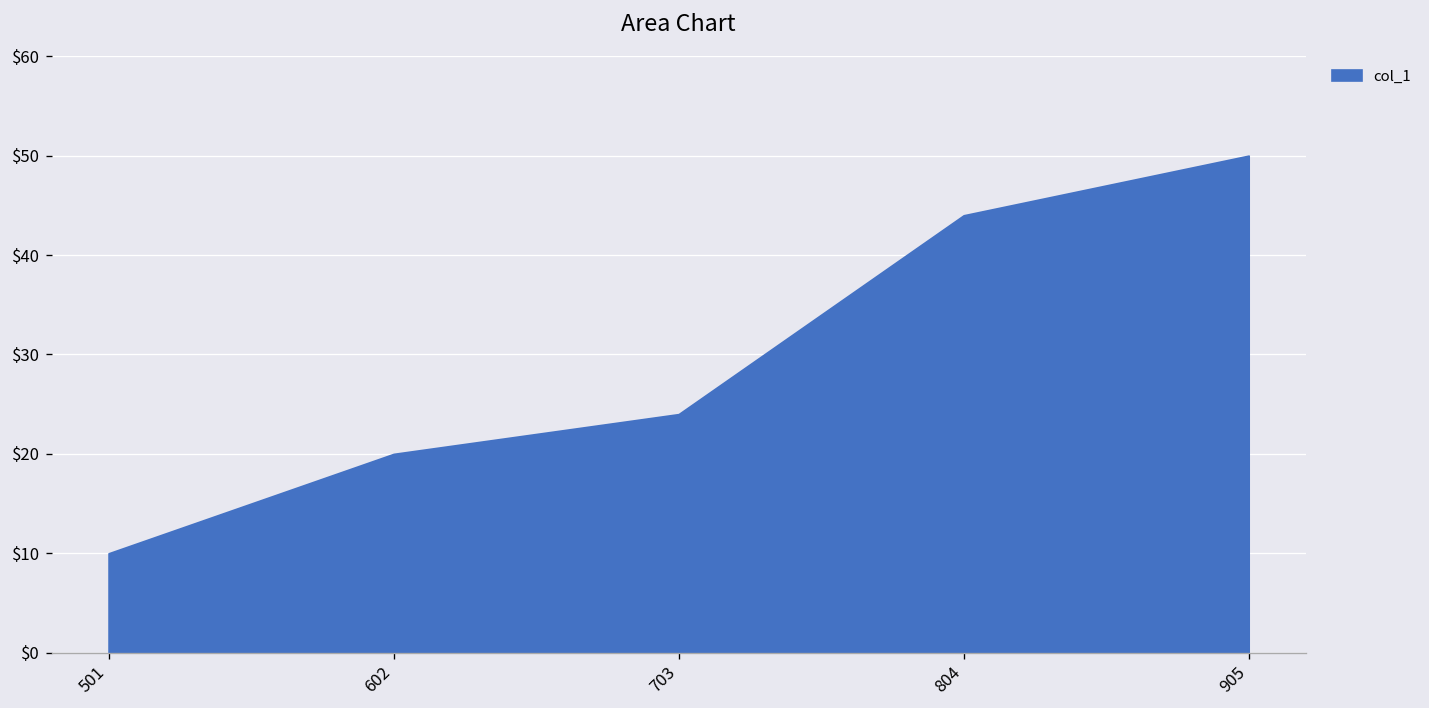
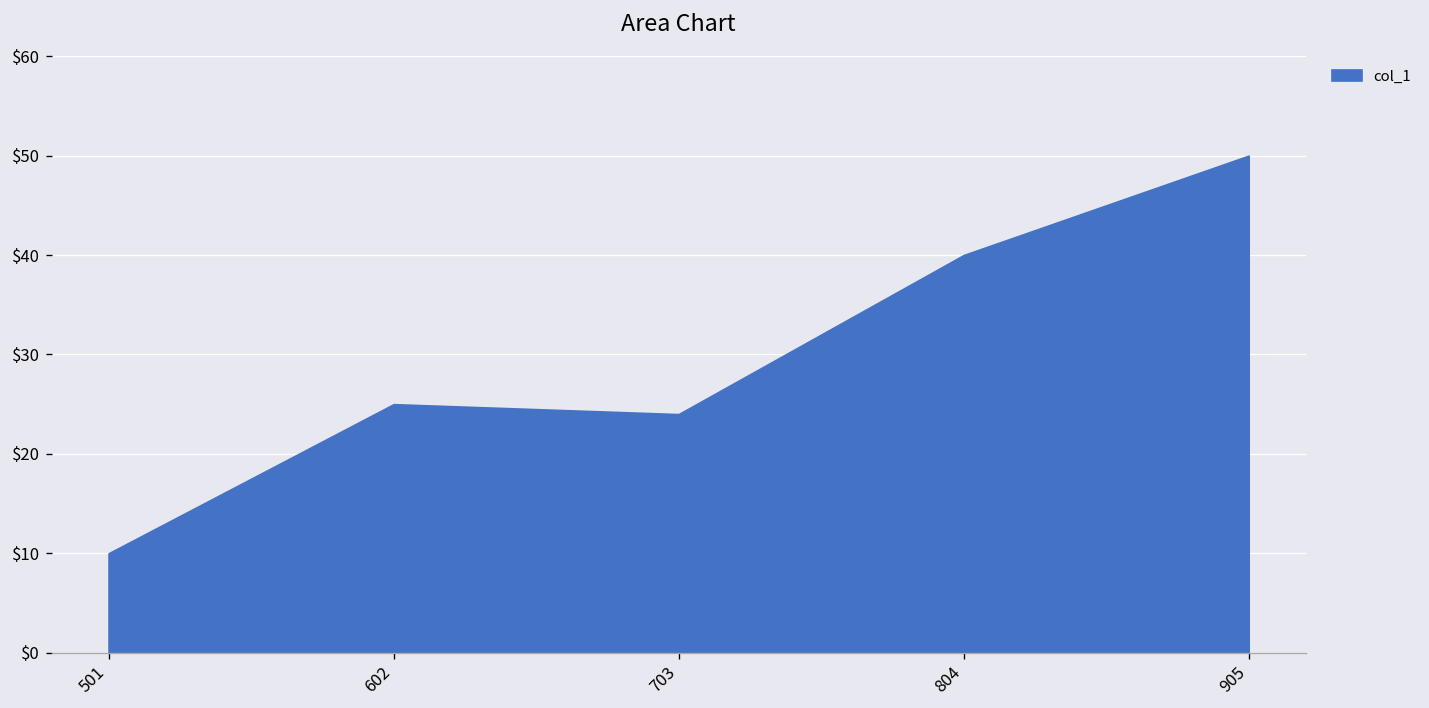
  {
    "501": "$10",
-   "602": "$20",
+   "602": "$25",
    "703": "$24",
-   "804": "$44",
+   "804": "$40",
    "905": "$50"
  }
